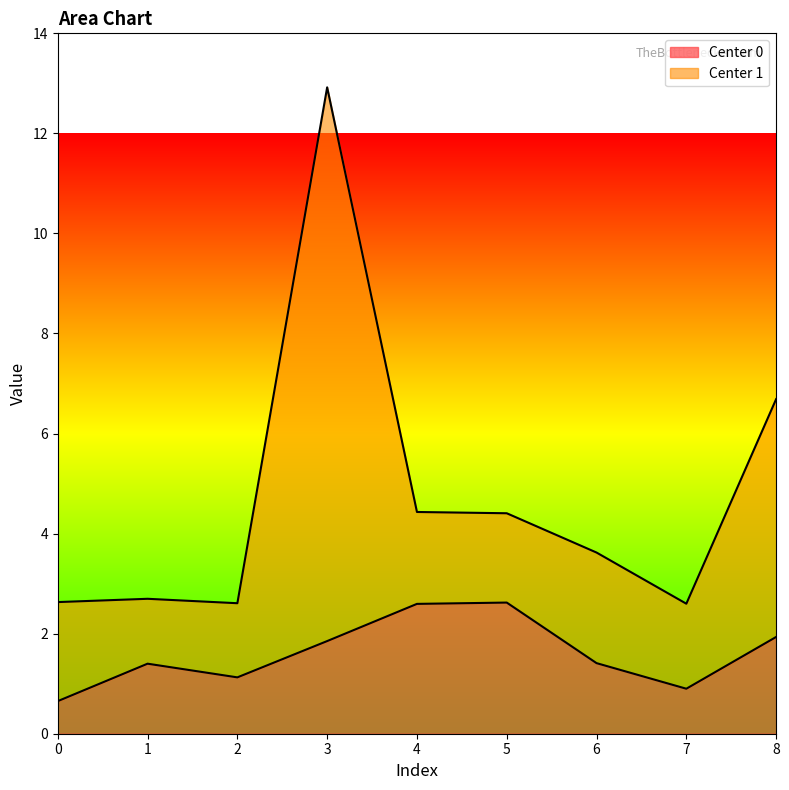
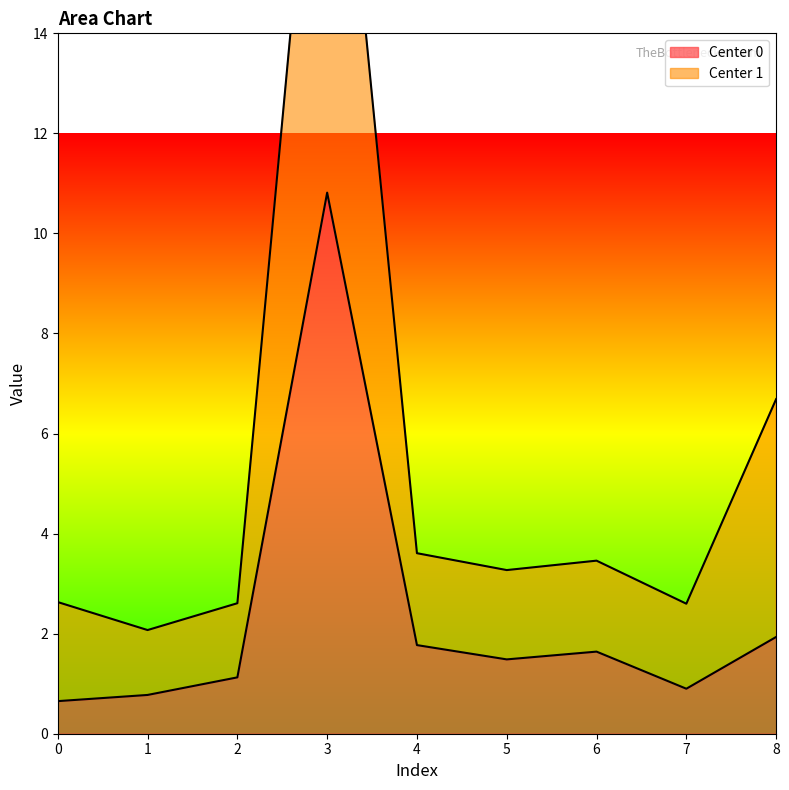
  {
    "Center 0": {
      "0": 0.7,
-     "1": 1.4,
+     "1": 0.8,
      "2": 1.1,
-     "3": 1.9,
-     "4": 2.6,
-     "5": 2.6,
-     "6": 1.4,
+     "3": 10.8,
+     "4": 1.8,
+     "5": 1.5,
+     "6": 1.6,
      "7": 0.9,
      "8": 1.9
    },
    "Center 1": {
      "0": 2.0,
      "1": 1.3,
      "2": 1.5,
      "4": 1.8,
      "5": 1.8,
-     "6": 2.2,
+     "6": 1.8,
      "7": 1.7,
      "8": 4.8
    }
  }
